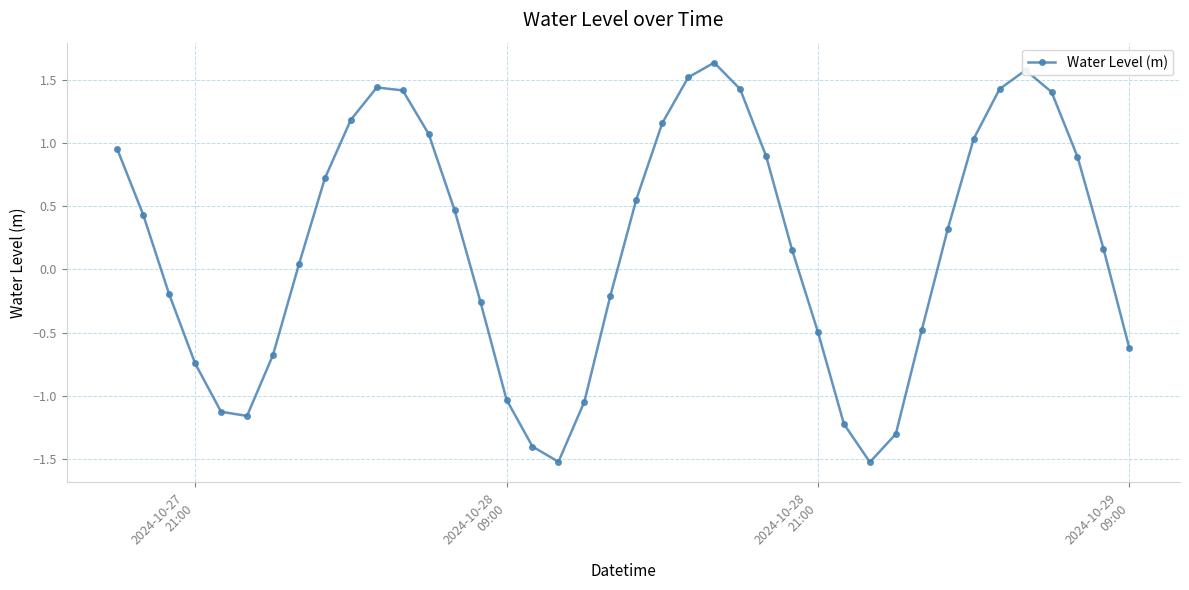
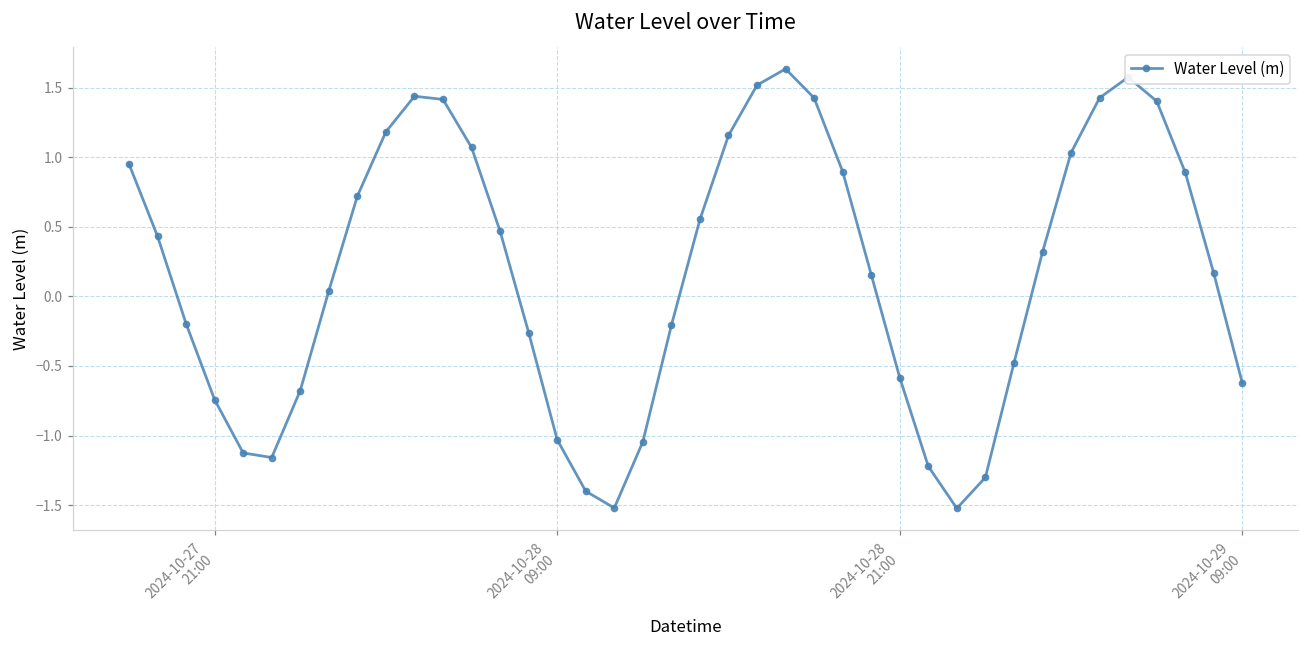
  {
    "2024-10-27 21:00": -0.74,
    "2024-10-28 09:00": -1.03,
-   "2024-10-28 21:00": -0.50,
+   "2024-10-28 21:00": -0.58,
    "2024-10-29 09:00": -0.62
  }
